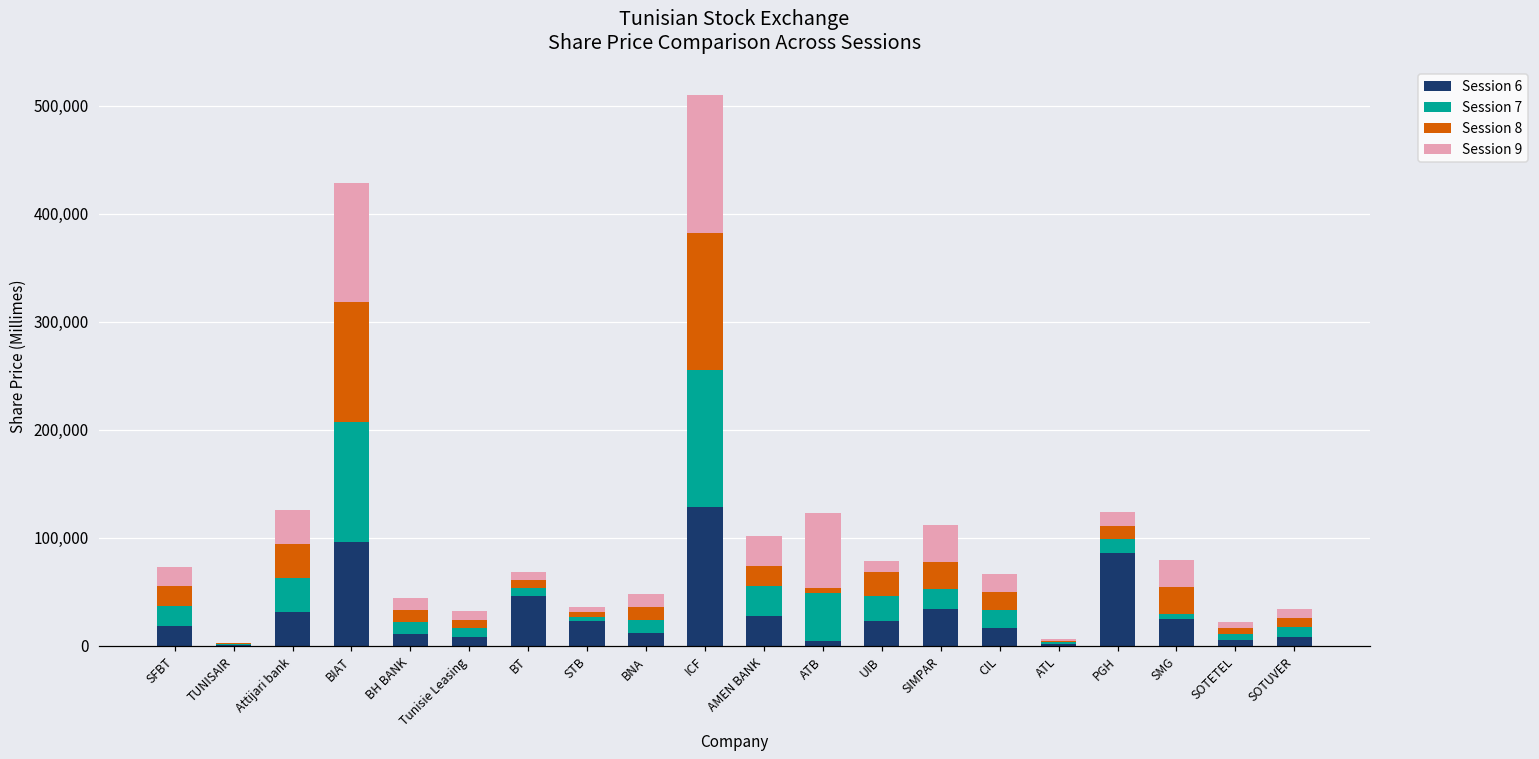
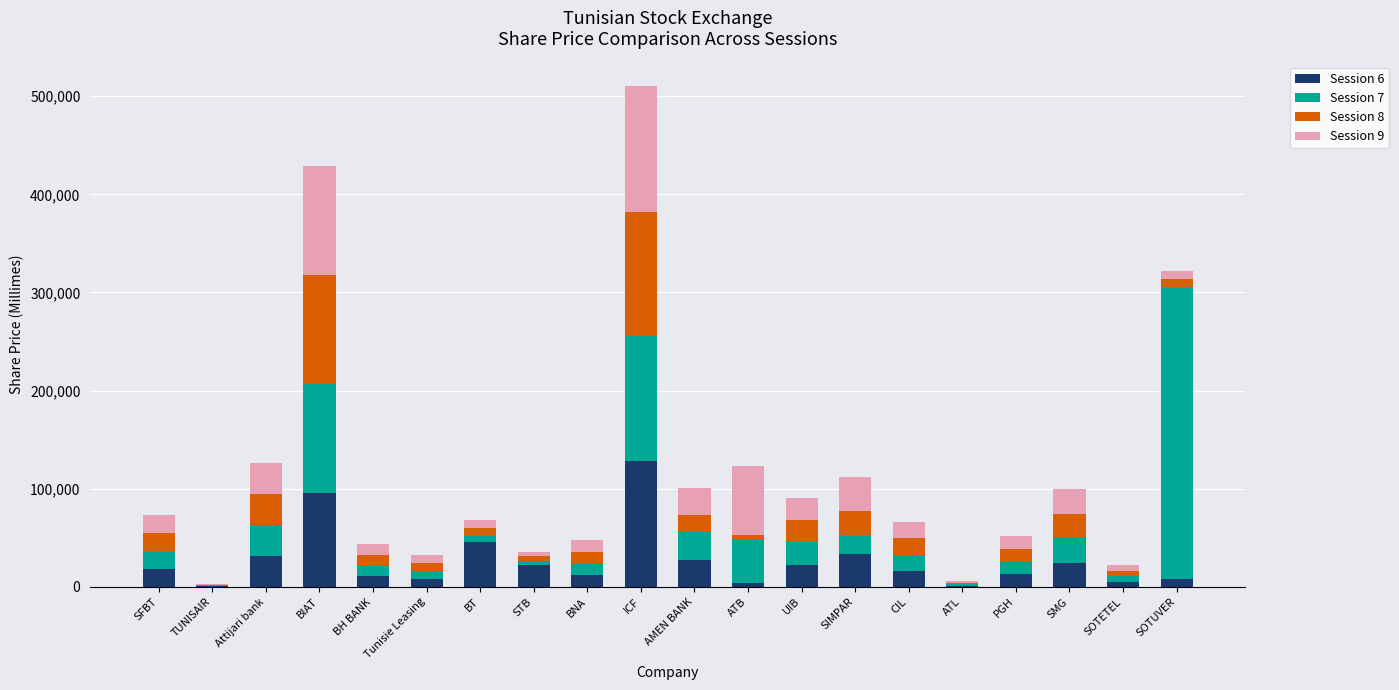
  {
    "Session 6": {
      "SFBT": "20,000",
      "Attijari bank": "30,000",
      "BIAT": "100,000",
      "BH BANK": "10,000",
      "Tunisie Leasing": "10,000",
      "BT": "50,000",
      "STB": "20,000",
      "BNA": "10,000",
      "ICF": "130,000",
      "AMEN BANK": "30,000",
      "ATB": "0",
      "UIB": "20,000",
      "SIMPAR": "30,000",
      "CIL": "20,000",
-     "PGH": "90,000",
+     "PGH": "10,000",
      "SMG": "20,000",
      "SOTETEL": "10,000",
      "SOTUVER": "10,000"
    },
    "Session 7": {
      "SFBT": "20,000",
      "Attijari bank": "30,000",
      "BIAT": "110,000",
      "BH BANK": "10,000",
      "Tunisie Leasing": "10,000",
      "BT": "10,000",
      "STB": "0",
      "BNA": "10,000",
      "ICF": "130,000",
      "AMEN BANK": "30,000",
      "ATB": "40,000",
      "UIB": "20,000",
      "SIMPAR": "20,000",
      "CIL": "20,000",
      "PGH": "10,000",
-     "SMG": "10,000",
+     "SMG": "30,000",
      "SOTETEL": "10,000",
-     "SOTUVER": "10,000"
+     "SOTUVER": "300,000"
    },
    "Session 8": {
      "SFBT": "20,000",
      "Attijari bank": "30,000",
      "BIAT": "110,000",
      "BH BANK": "10,000",
      "Tunisie Leasing": "10,000",
      "BT": "10,000",
      "STB": "0",
      "BNA": "10,000",
      "ICF": "130,000",
      "AMEN BANK": "20,000",
      "ATB": "0",
      "UIB": "20,000",
      "SIMPAR": "20,000",
      "CIL": "20,000",
      "PGH": "10,000",
      "SMG": "30,000",
      "SOTETEL": "10,000",
      "SOTUVER": "10,000"
    },
    "Session 9": {
      "SFBT": "20,000",
      "Attijari bank": "30,000",
      "BIAT": "110,000",
      "BH BANK": "10,000",
      "Tunisie Leasing": "10,000",
      "BT": "10,000",
      "STB": "0",
      "BNA": "10,000",
      "ICF": "130,000",
      "AMEN BANK": "30,000",
      "ATB": "70,000",
-     "UIB": "10,000",
+     "UIB": "20,000",
      "SIMPAR": "30,000",
      "CIL": "20,000",
      "PGH": "10,000",
      "SMG": "30,000",
      "SOTETEL": "10,000",
      "SOTUVER": "10,000"
    }
  }
